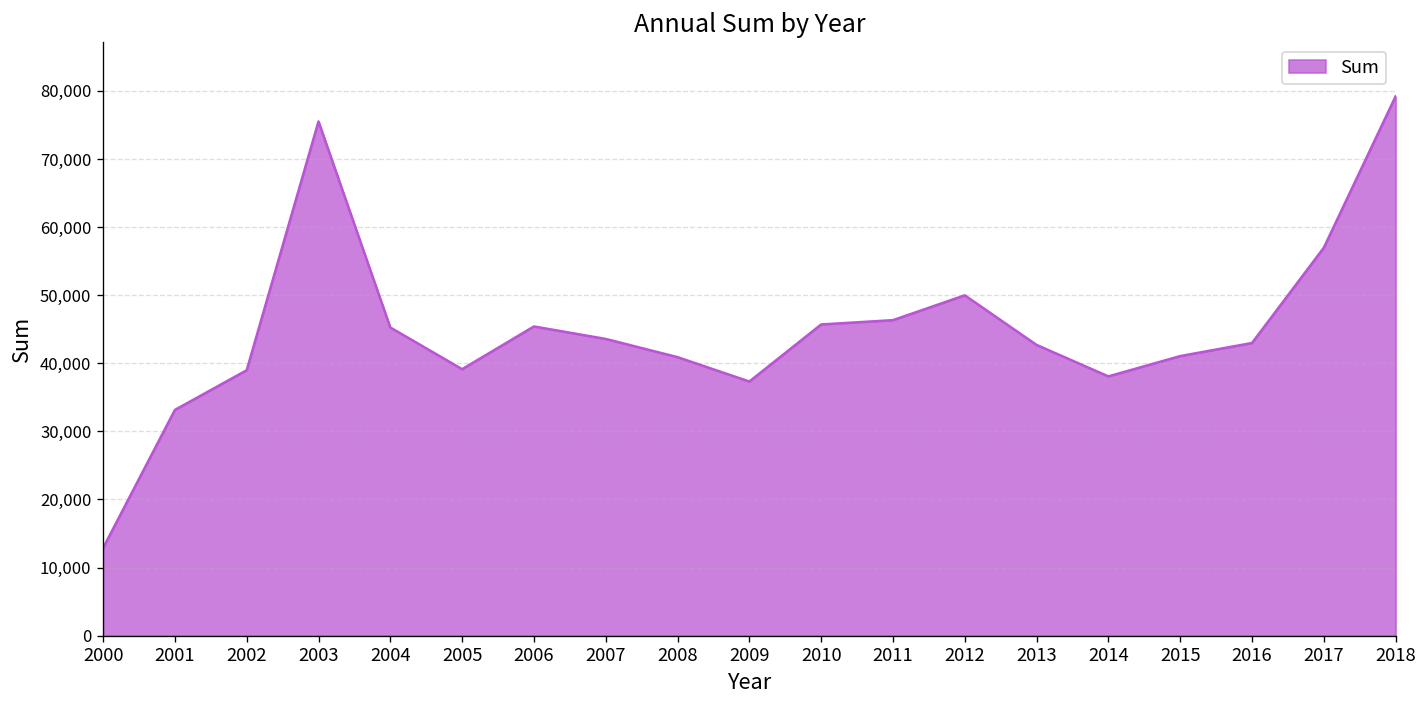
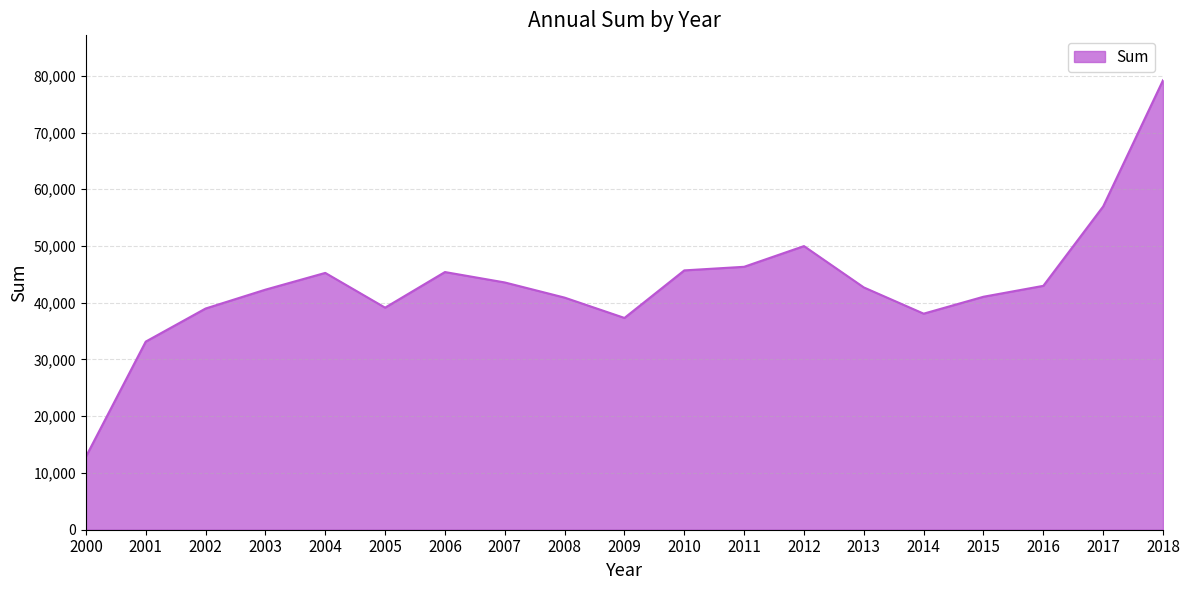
  {
    "2000": "13,000",
    "2001": "33,000",
    "2002": "39,000",
-   "2003": "76,000",
+   "2003": "42,000",
    "2004": "45,000",
    "2005": "39,000",
    "2006": "45,000",
    "2007": "44,000",
    "2008": "41,000",
    "2009": "37,000",
    "2010": "46,000",
    "2011": "46,000",
    "2012": "50,000",
    "2013": "43,000",
    "2014": "38,000",
    "2015": "41,000",
    "2016": "43,000",
    "2017": "57,000",
    "2018": "79,000"
  }
